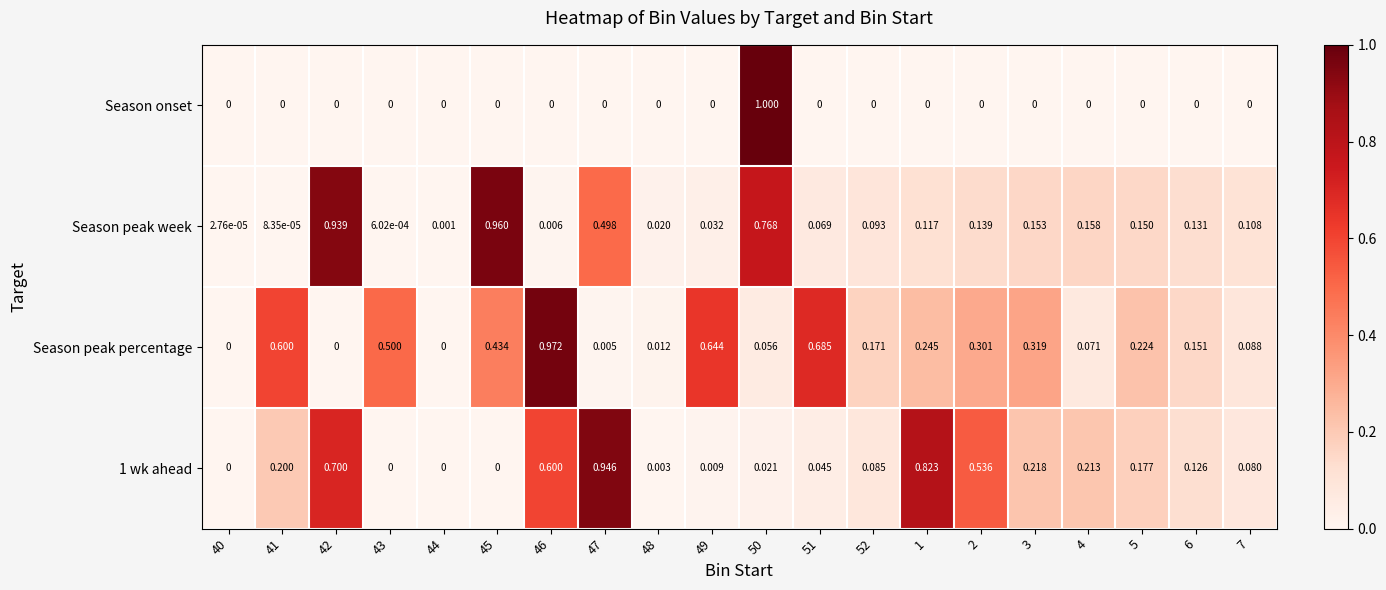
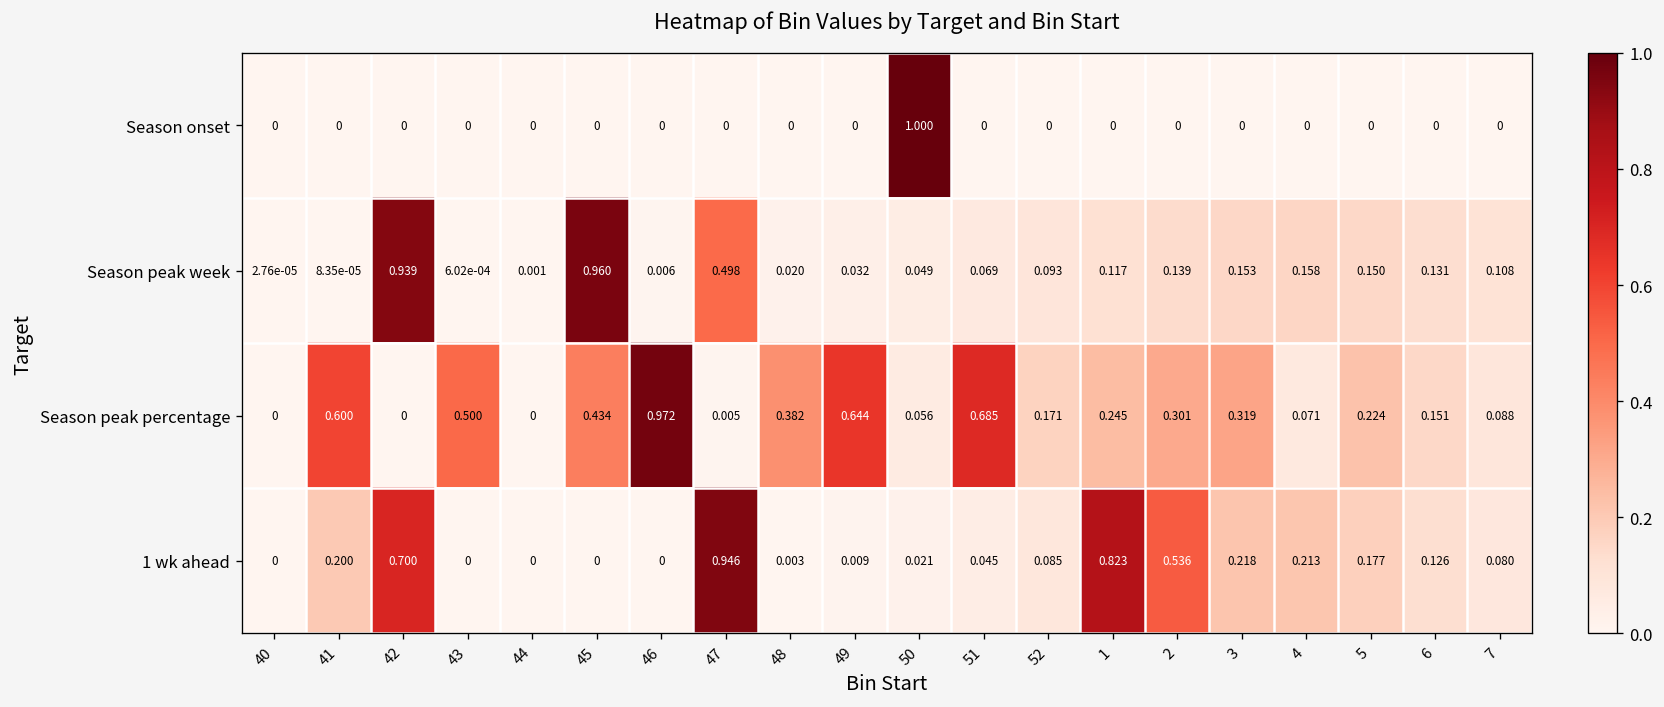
  {
    "Season onset": {
      "40": "0",
      "41": "0",
      "42": "0",
      "43": "0",
      "44": "0",
      "45": "0",
      "46": "0",
      "47": "0",
      "48": "0",
      "49": "0",
      "50": "1.000",
      "51": "0",
      "52": "0",
      "1": "0",
      "2": "0",
      "3": "0",
      "4": "0",
      "5": "0",
      "6": "0",
      "7": "0"
    },
    "Season peak week": {
      "40": "2.76e-05",
      "41": "8.35e-05",
      "42": "0.939",
      "43": "6.02e-04",
      "44": "0.001",
      "45": "0.960",
      "46": "0.006",
      "47": "0.498",
      "48": "0.020",
      "49": "0.032",
-     "50": "0.768",
+     "50": "0.049",
      "51": "0.069",
      "52": "0.093",
      "1": "0.117",
      "2": "0.139",
      "3": "0.153",
      "4": "0.158",
      "5": "0.150",
      "6": "0.131",
      "7": "0.108"
    },
    "Season peak percentage": {
      "40": "0",
      "41": "0.600",
      "42": "0",
      "43": "0.500",
      "44": "0",
      "45": "0.434",
      "46": "0.972",
      "47": "0.005",
-     "48": "0.012",
+     "48": "0.382",
      "49": "0.644",
      "50": "0.056",
      "51": "0.685",
      "52": "0.171",
      "1": "0.245",
      "2": "0.301",
      "3": "0.319",
      "4": "0.071",
      "5": "0.224",
      "6": "0.151",
      "7": "0.088"
    },
    "1 wk ahead": {
      "40": "0",
      "41": "0.200",
      "42": "0.700",
      "43": "0",
      "44": "0",
      "45": "0",
-     "46": "0.600",
+     "46": "0",
      "47": "0.946",
      "48": "0.003",
      "49": "0.009",
      "50": "0.021",
      "51": "0.045",
      "52": "0.085",
      "1": "0.823",
      "2": "0.536",
      "3": "0.218",
      "4": "0.213",
      "5": "0.177",
      "6": "0.126",
      "7": "0.080"
    }
  }
